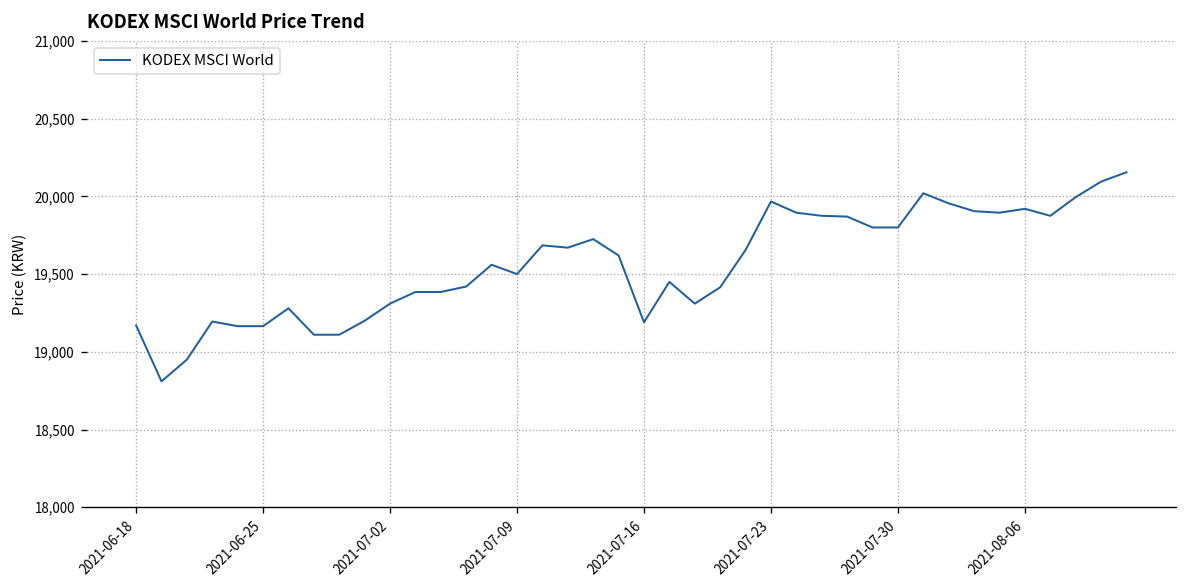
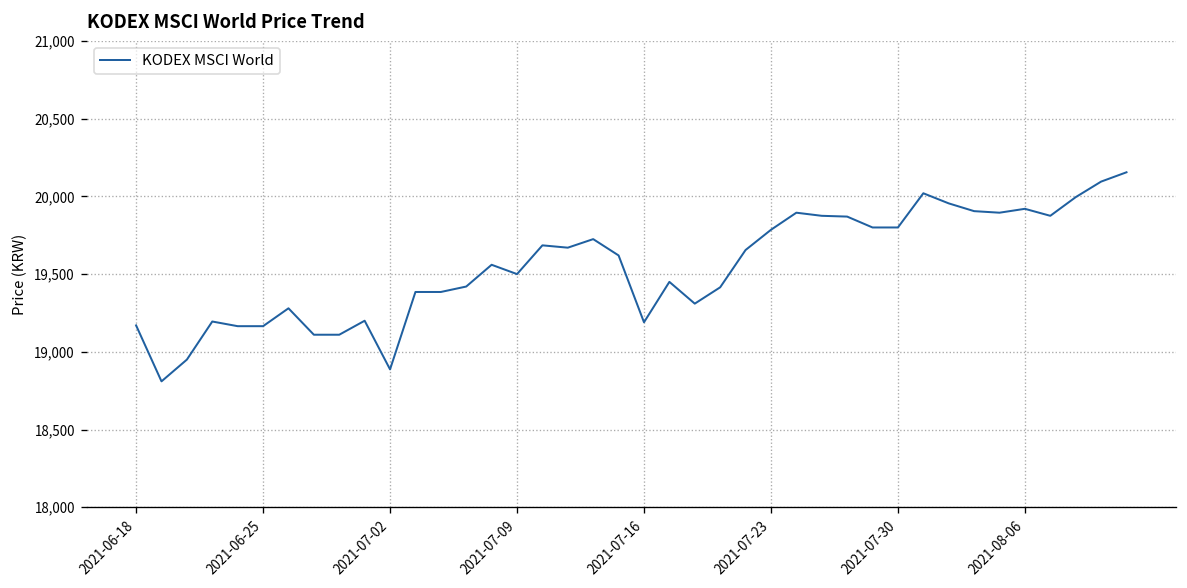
  {
    "2021-06-18": "19,170",
    "2021-06-25": "19,170",
-   "2021-07-02": "19,310",
+   "2021-07-02": "18,890",
    "2021-07-09": "19,500",
    "2021-07-16": "19,190",
-   "2021-07-23": "19,970",
+   "2021-07-23": "19,790",
    "2021-07-30": "19,800",
    "2021-08-06": "19,920"
  }
